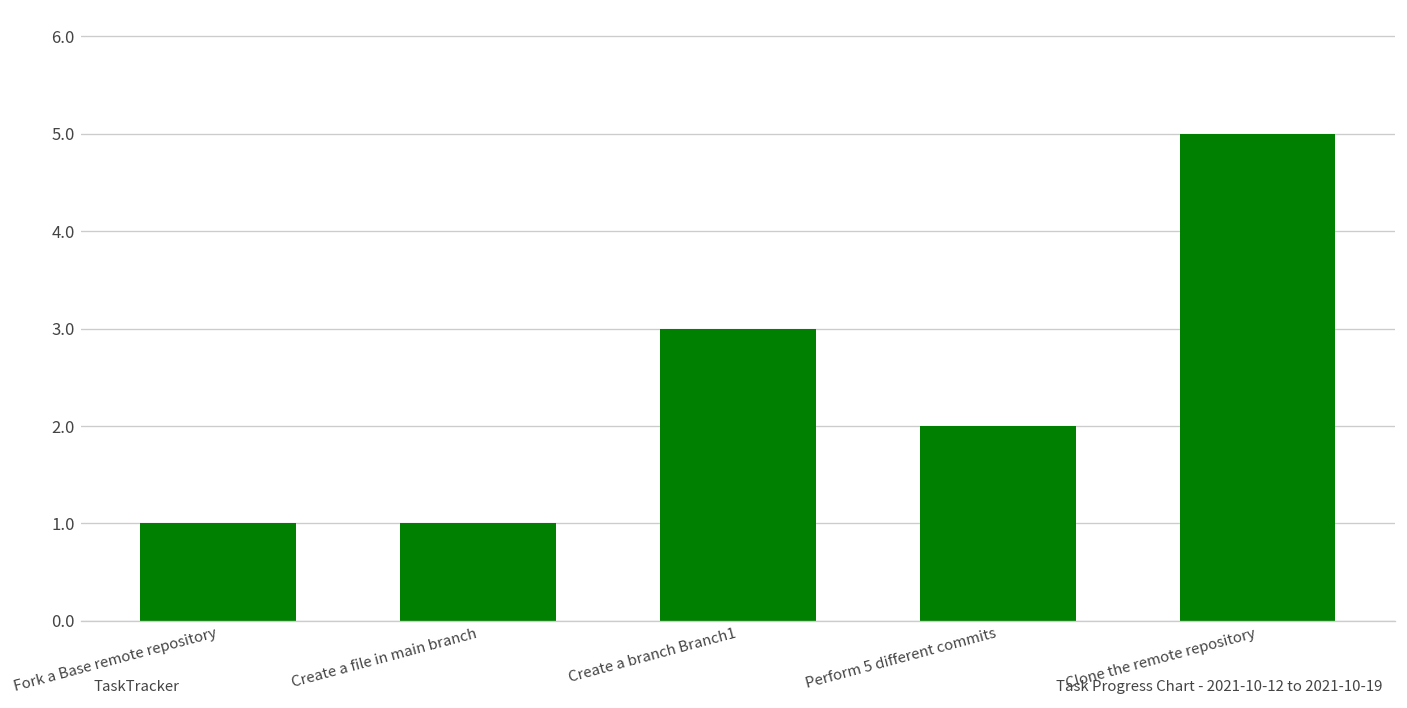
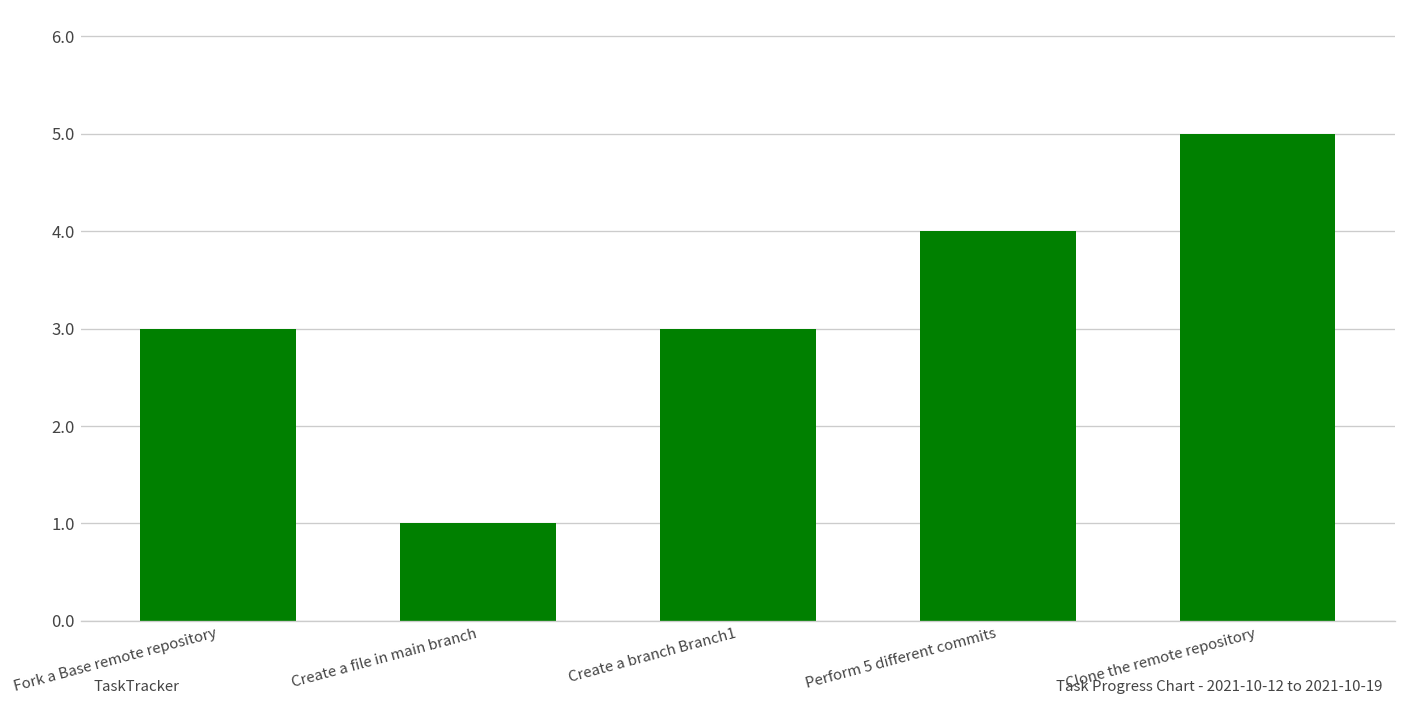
  {
-   "Fork a Base remote repository": 1,
+   "Fork a Base remote repository": 3,
    "Create a file in main branch": 1,
    "Create a branch Branch1": 3,
-   "Perform 5 different commits": 2,
+   "Perform 5 different commits": 4,
    "Clone the remote repository": 5
  }
